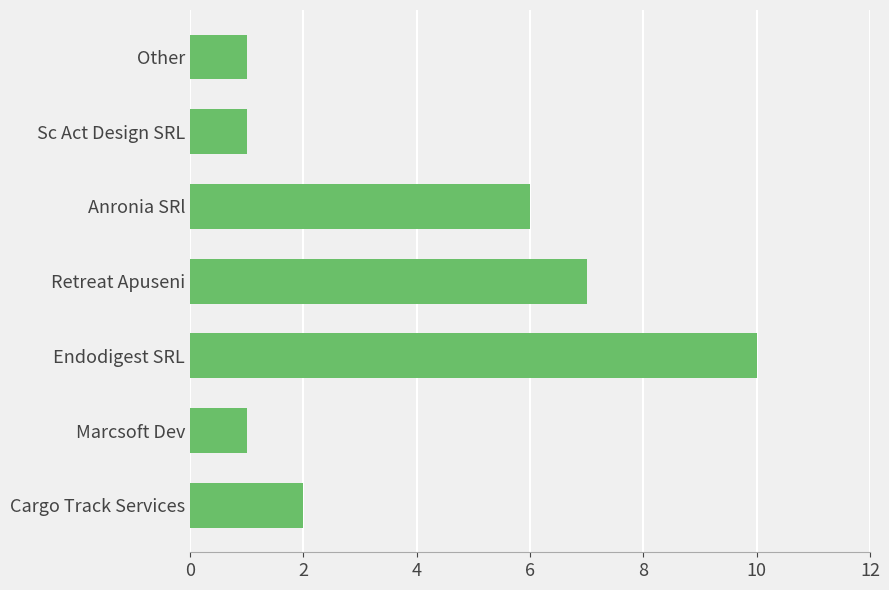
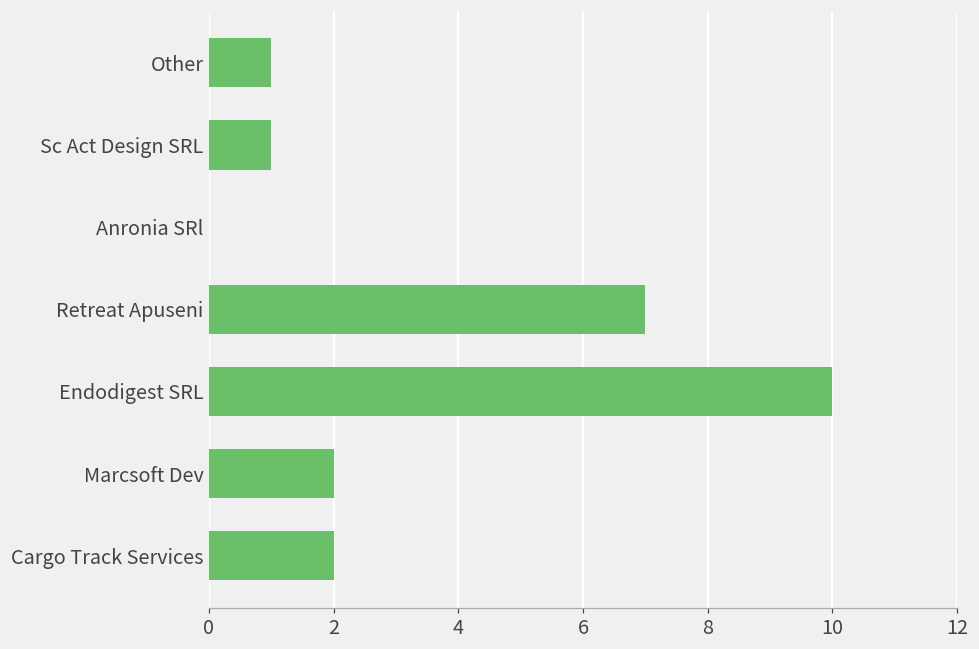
  {
    "Other": 1,
    "Sc Act Design SRL": 1,
-   "Anronia SRl": 6,
+   "Anronia SRl": 0,
    "Retreat Apuseni": 7,
    "Endodigest SRL": 10,
-   "Marcsoft Dev": 1,
+   "Marcsoft Dev": 2,
    "Cargo Track Services": 2
  }
